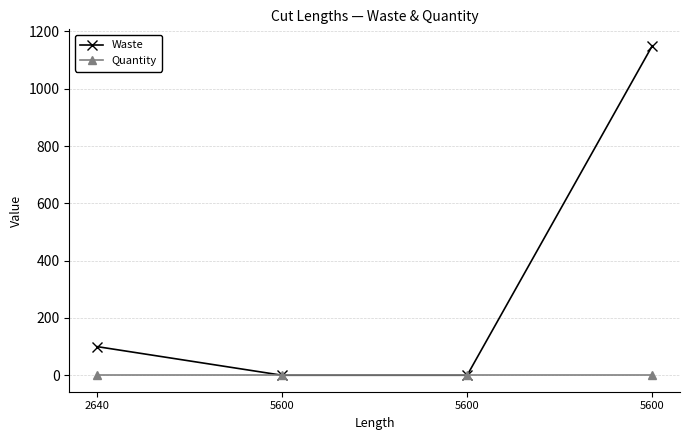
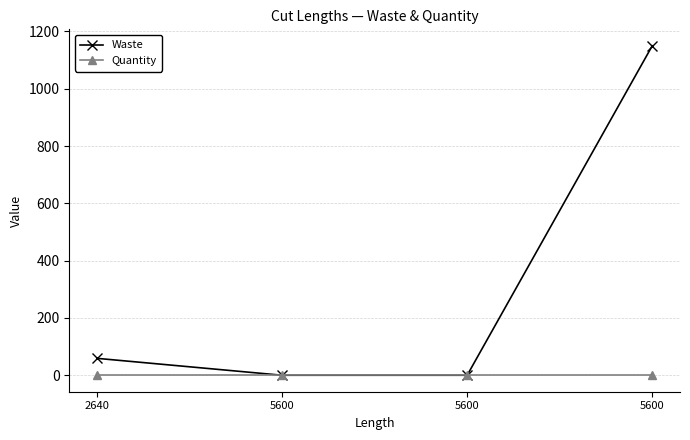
  {
    "Waste": {
-     "2640": 100
+     "2640": 60
    },
    "Quantity": {
      "2640": 0
    }
  }
